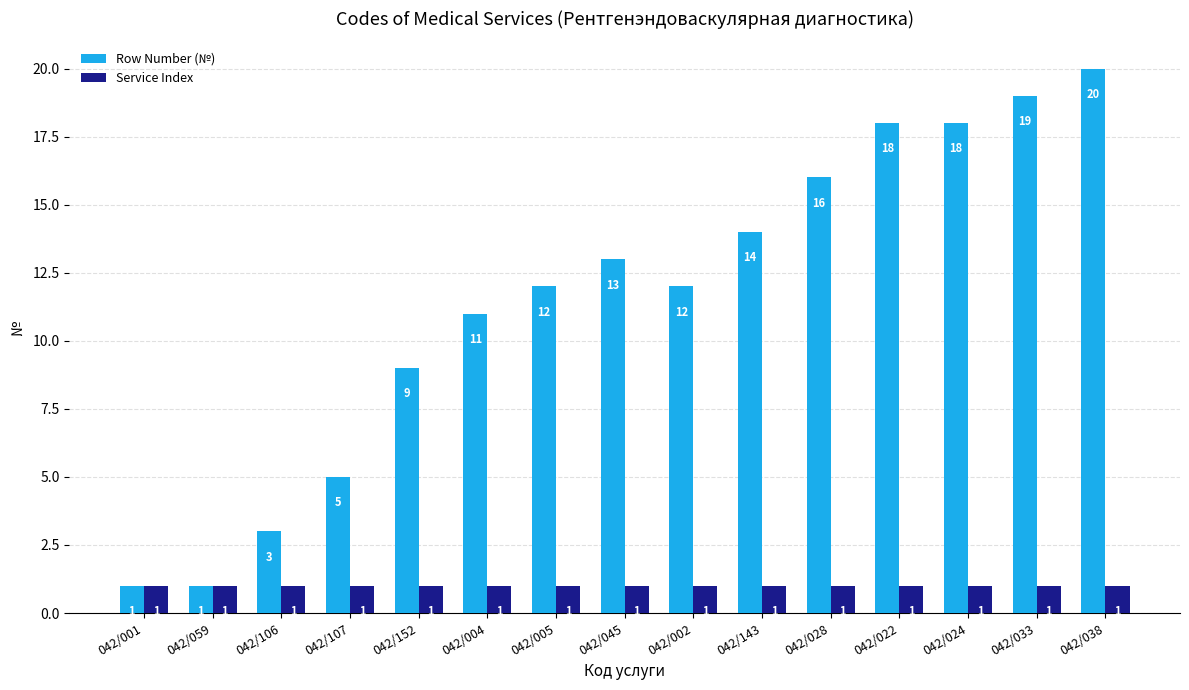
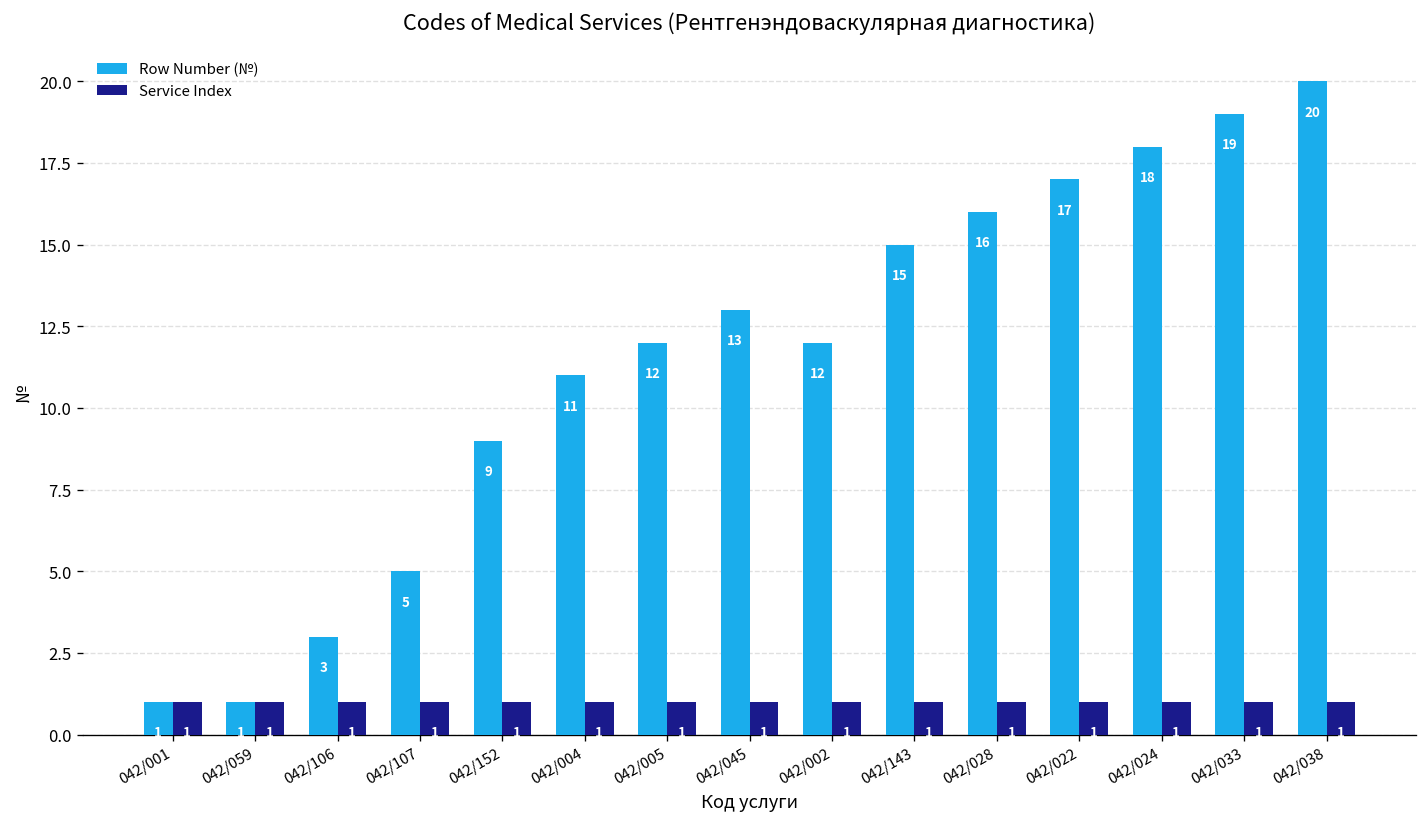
  {
    "Row Number (№)": {
      "042/001": 1,
      "042/059": 1,
      "042/106": 3,
      "042/107": 5,
      "042/152": 9,
      "042/004": 11,
      "042/005": 12,
      "042/045": 13,
      "042/002": 12,
-     "042/143": 14,
+     "042/143": 15,
      "042/028": 16,
-     "042/022": 18,
+     "042/022": 17,
      "042/024": 18,
      "042/033": 19,
      "042/038": 20
    },
    "Service Index": {
      "042/001": 1,
      "042/059": 1,
      "042/106": 1,
      "042/107": 1,
      "042/152": 1,
      "042/004": 1,
      "042/005": 1,
      "042/045": 1,
      "042/002": 1,
      "042/143": 1,
      "042/028": 1,
      "042/022": 1,
      "042/024": 1,
      "042/033": 1,
      "042/038": 1
    }
  }
